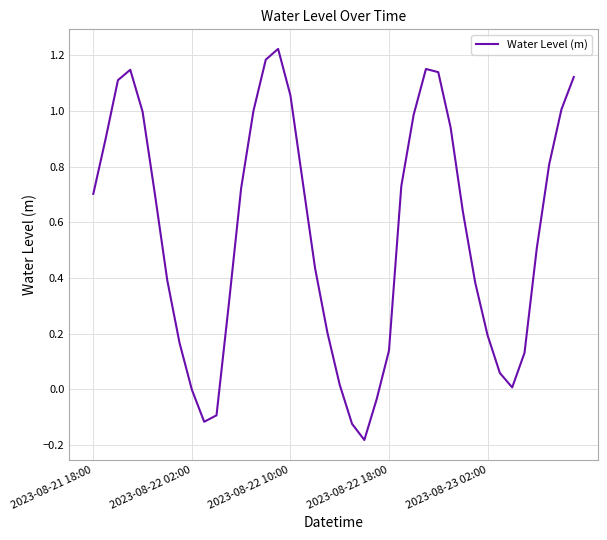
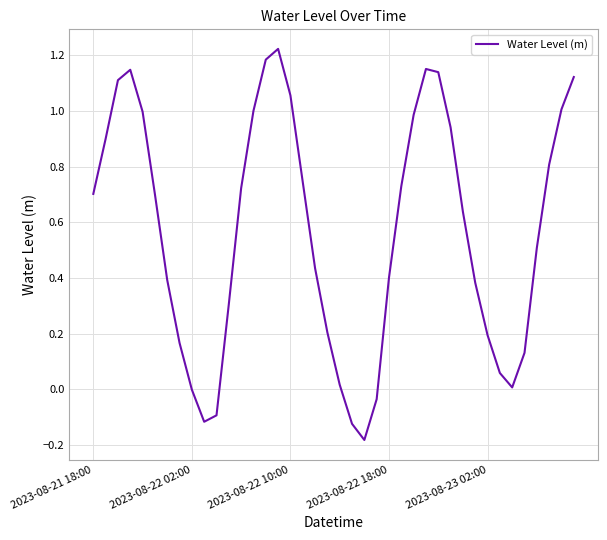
  {
    "2023-08-21 18:00": 0.70,
    "2023-08-22 02:00": 0.00,
    "2023-08-22 10:00": 1.06,
-   "2023-08-22 18:00": 0.14,
+   "2023-08-22 18:00": 0.40,
    "2023-08-23 02:00": 0.20
  }
